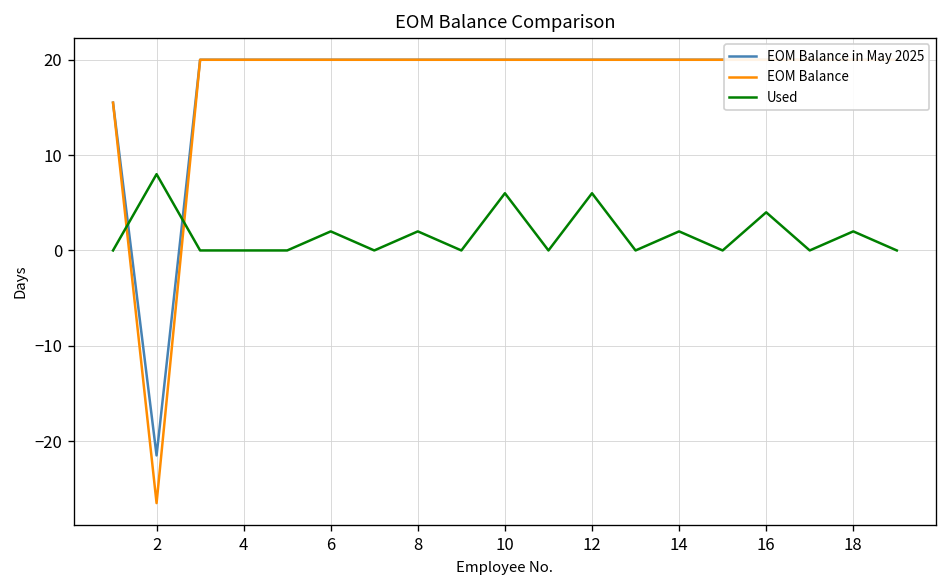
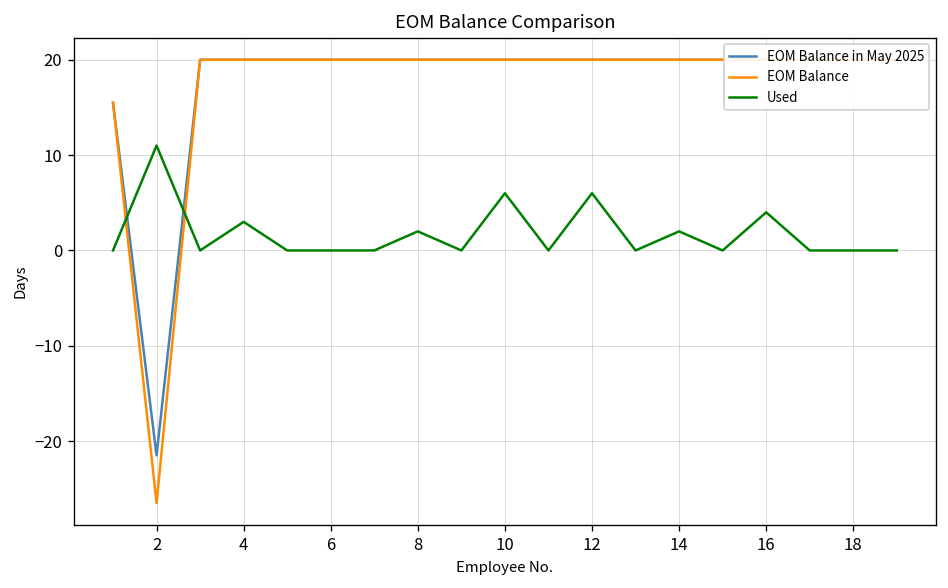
  {
    "EOM Balance in May 2025": {
      "2": -22
    },
    "EOM Balance": {
      "2": -27
    },
    "Used": {
-     "2": 8,
-     "4": 0,
-     "6": 2,
+     "2": 11,
+     "4": 3,
+     "6": 0,
      "8": 2,
      "10": 6,
      "12": 6,
      "14": 2,
      "16": 4,
-     "18": 2
+     "18": 0
    }
  }
